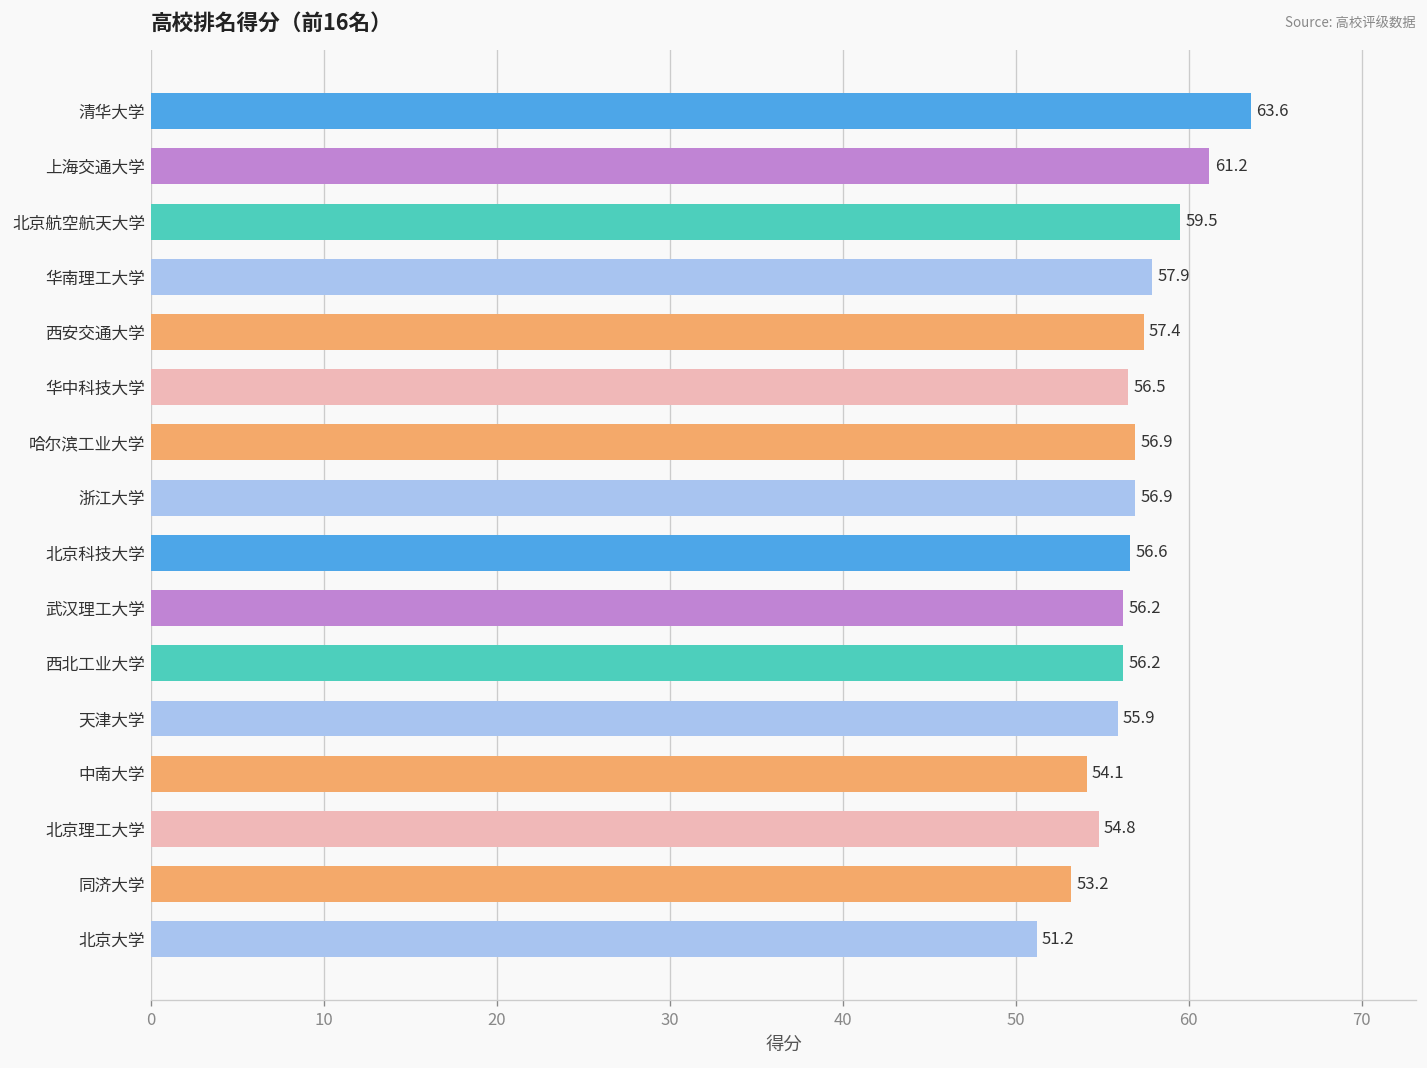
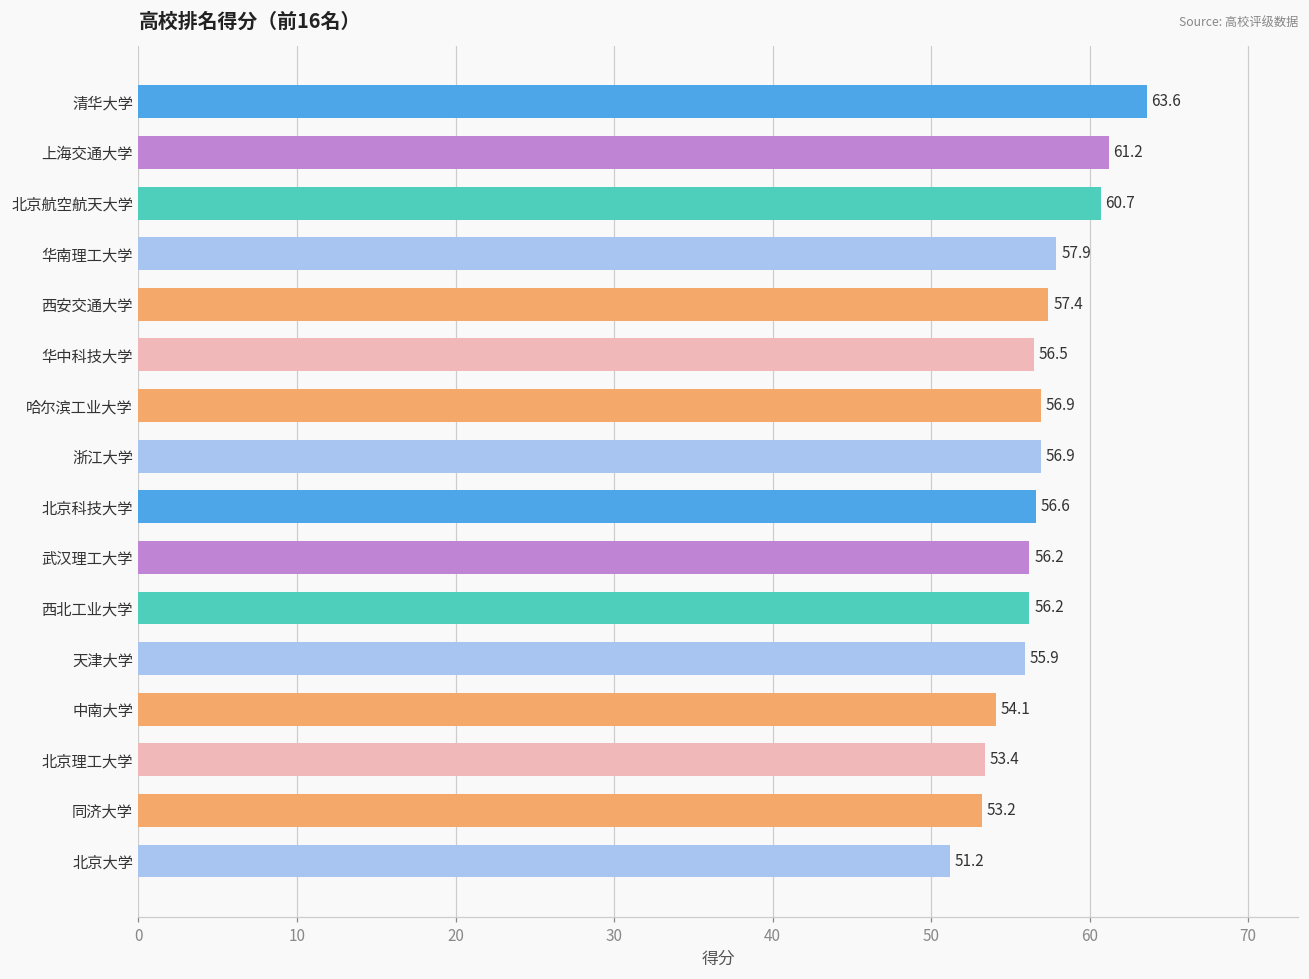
  {
    "清华大学": 63.6,
    "上海交通大学": 61.2,
-   "北京航空航天大学": 59.5,
+   "北京航空航天大学": 60.7,
    "华南理工大学": 57.9,
    "西安交通大学": 57.4,
    "华中科技大学": 56.5,
    "哈尔滨工业大学": 56.9,
    "浙江大学": 56.9,
    "北京科技大学": 56.6,
    "武汉理工大学": 56.2,
    "西北工业大学": 56.2,
    "天津大学": 55.9,
    "中南大学": 54.1,
-   "北京理工大学": 54.8,
+   "北京理工大学": 53.4,
    "同济大学": 53.2,
    "北京大学": 51.2
  }
